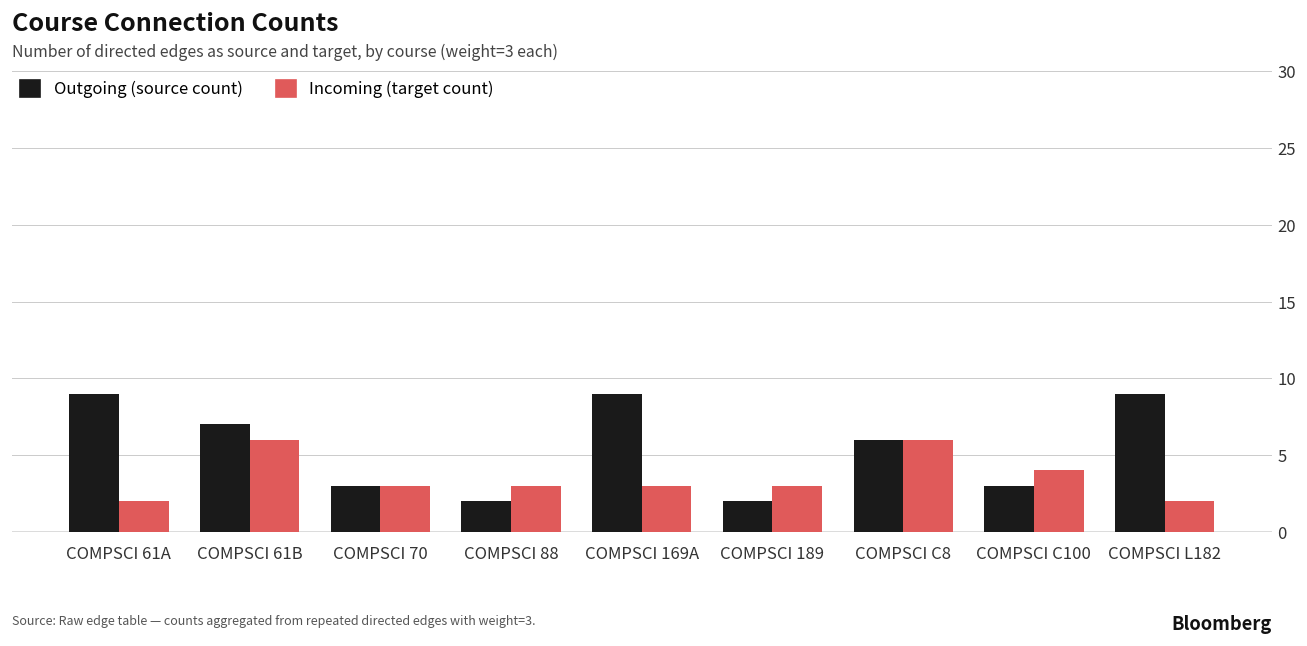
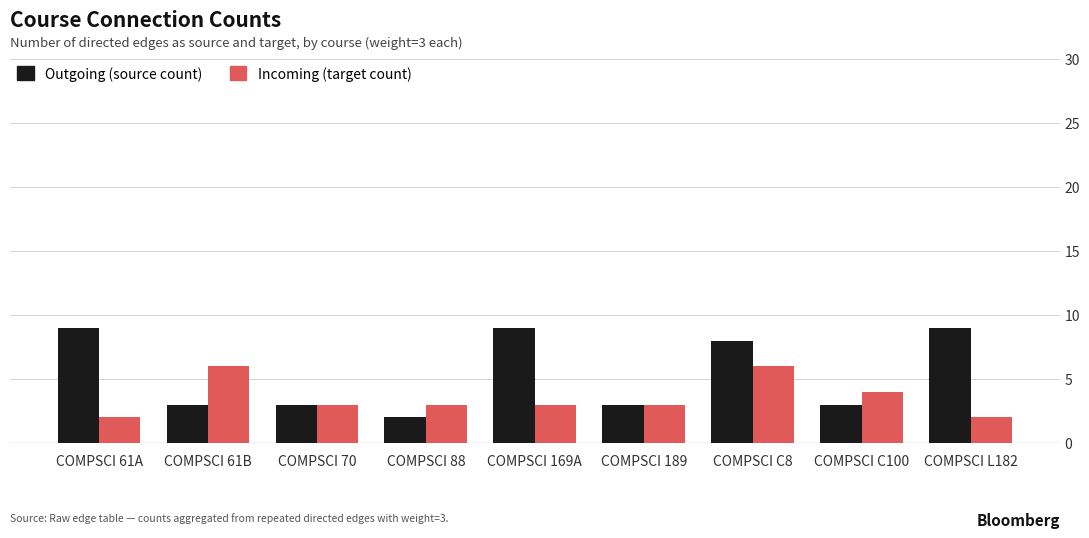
  {
    "Outgoing (source count)": {
      "COMPSCI 61A": 9,
-     "COMPSCI 61B": 7,
+     "COMPSCI 61B": 3,
      "COMPSCI 70": 3,
      "COMPSCI 88": 2,
      "COMPSCI 169A": 9,
-     "COMPSCI 189": 2,
-     "COMPSCI C8": 6,
+     "COMPSCI 189": 3,
+     "COMPSCI C8": 8,
      "COMPSCI C100": 3,
      "COMPSCI L182": 9
    },
    "Incoming (target count)": {
      "COMPSCI 61A": 2,
      "COMPSCI 61B": 6,
      "COMPSCI 70": 3,
      "COMPSCI 88": 3,
      "COMPSCI 169A": 3,
      "COMPSCI 189": 3,
      "COMPSCI C8": 6,
      "COMPSCI C100": 4,
      "COMPSCI L182": 2
    }
  }
